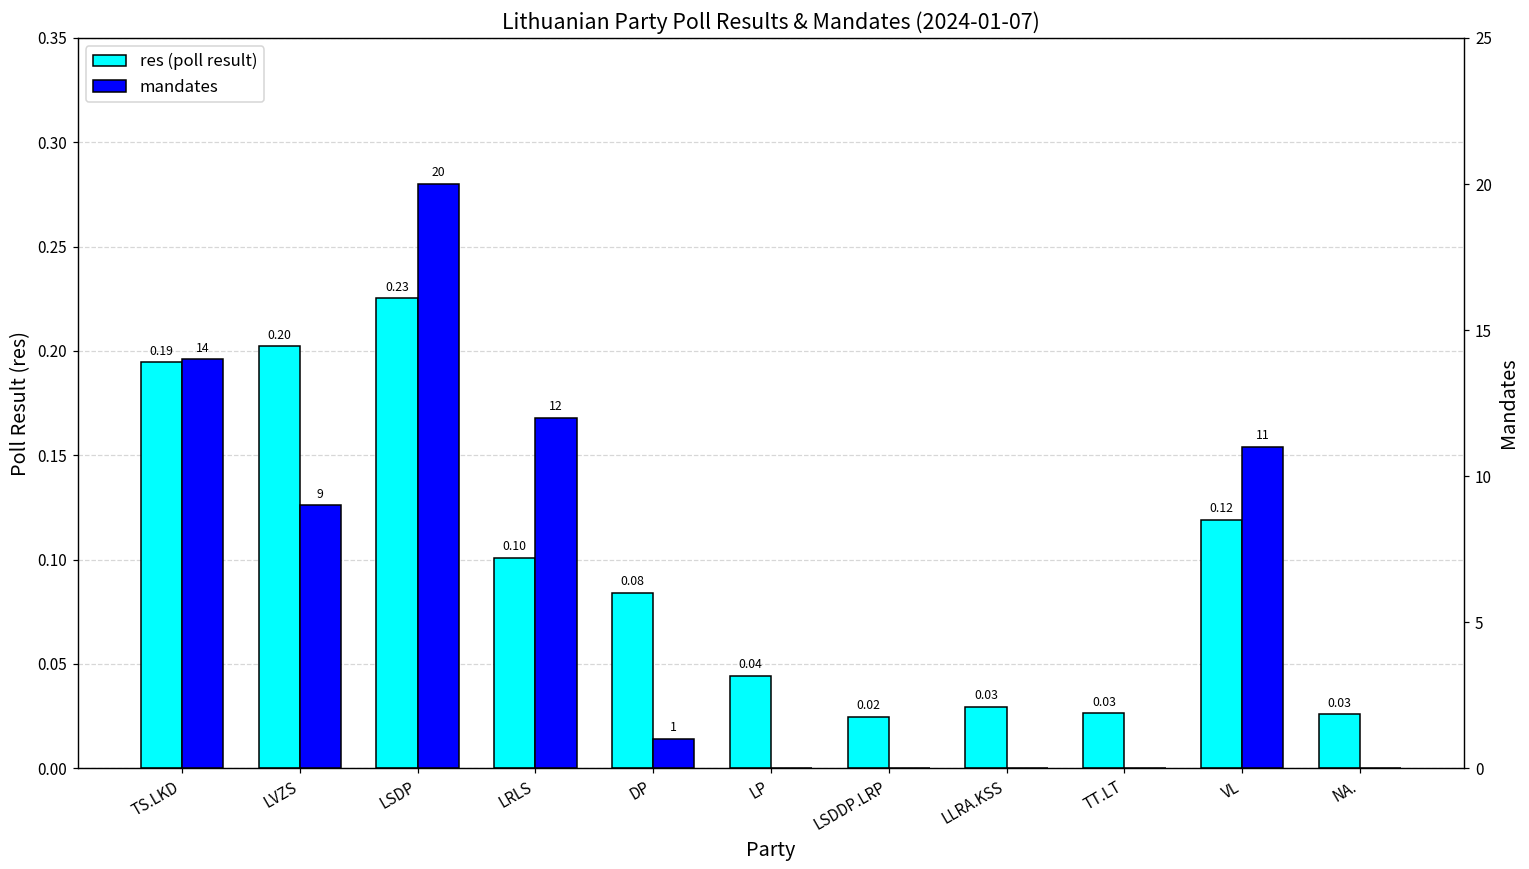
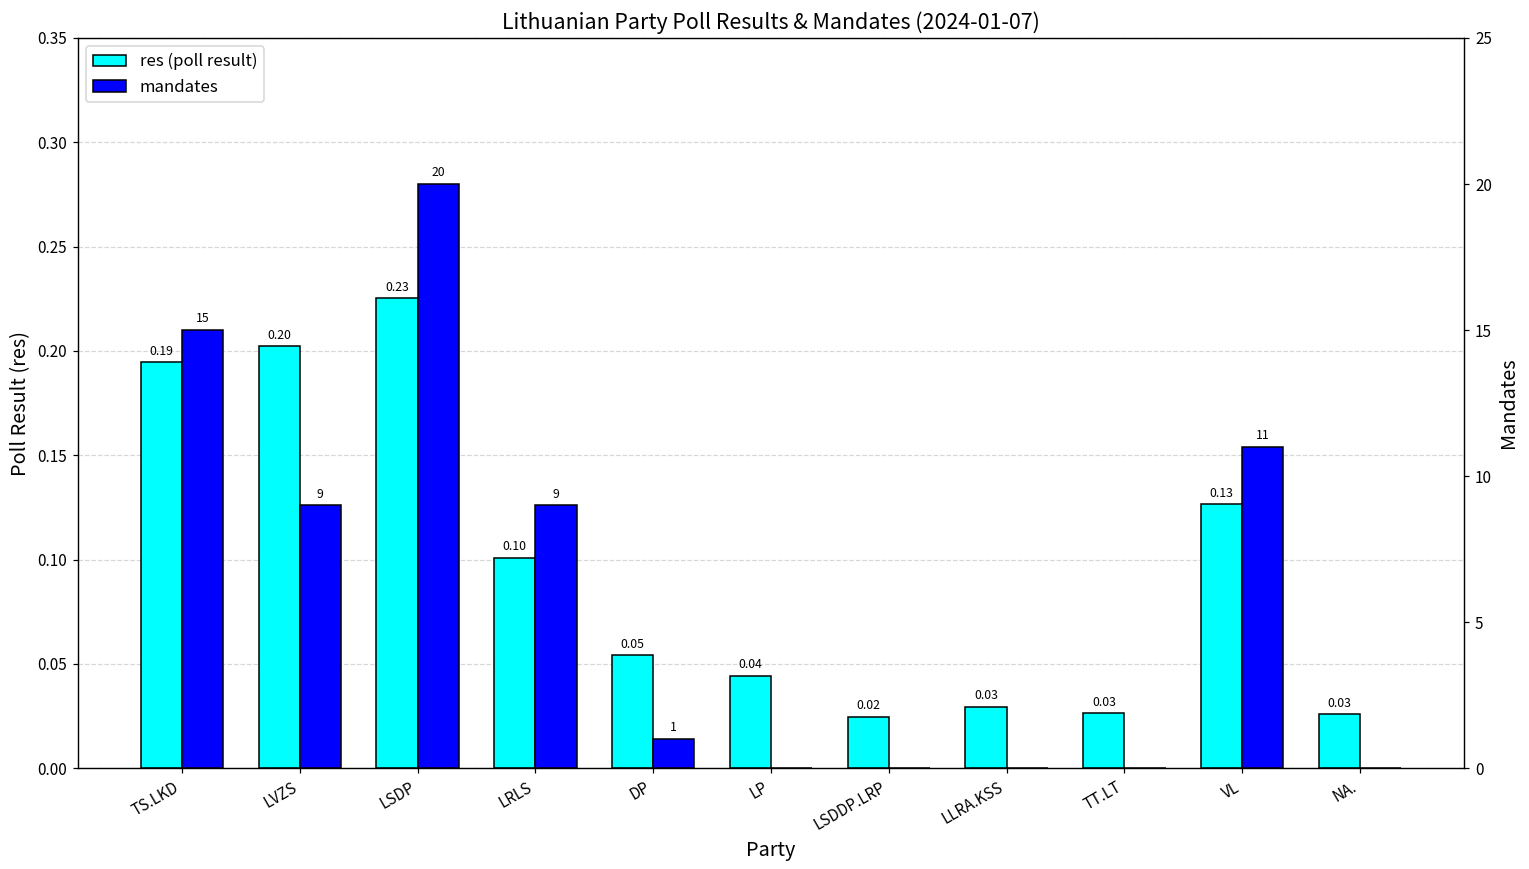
  {
    "res (poll result)": {
      "TS.LKD": 0.19,
      "LVZS": 0.20,
      "LSDP": 0.23,
      "LRLS": 0.10,
-     "DP": 0.08,
+     "DP": 0.05,
      "LP": 0.04,
      "LSDDP.LRP": 0.02,
      "LLRA.KSS": 0.03,
      "TT.LT": 0.03,
-     "VL": 0.12,
+     "VL": 0.13,
      "NA.": 0.03
    },
    "mandates": {
-     "TS.LKD": 14,
+     "TS.LKD": 15,
      "LVZS": 9,
      "LSDP": 20,
-     "LRLS": 12,
+     "LRLS": 9,
      "DP": 1,
      "VL": 11
    }
  }
